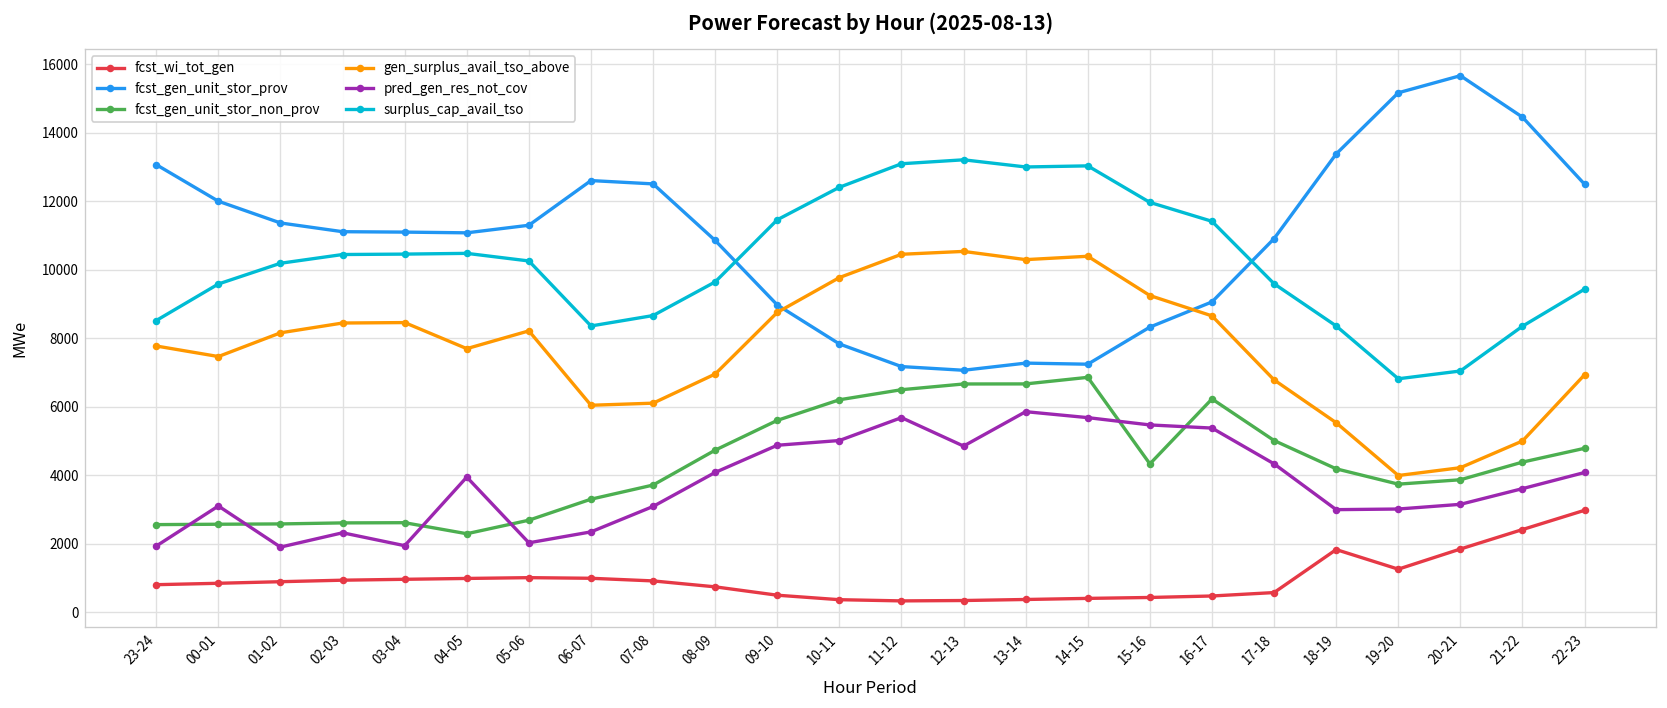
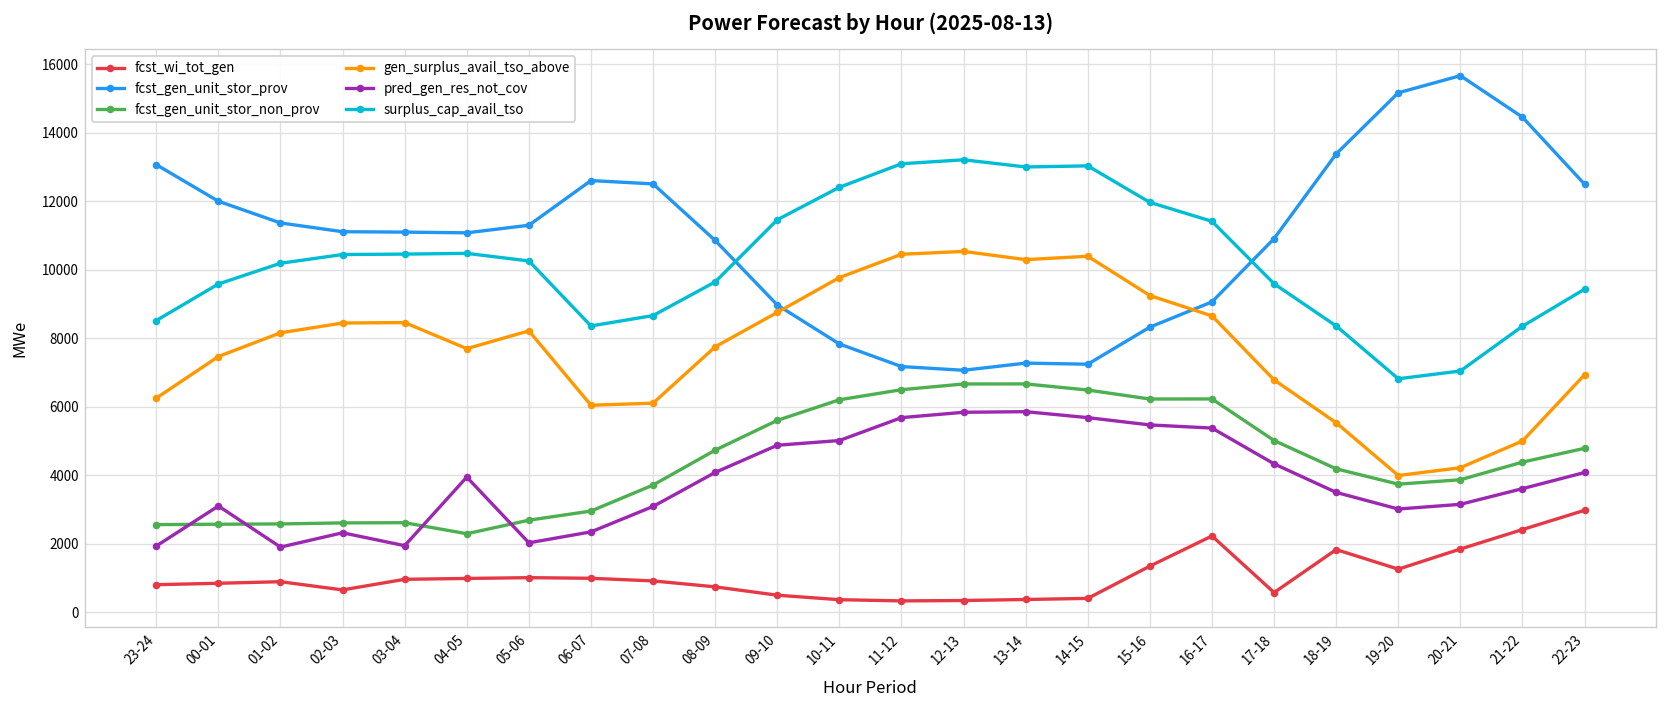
  {
    "fcst_wi_tot_gen": {
      "23-24": 800,
      "00-01": 900,
      "01-02": 900,
-     "02-03": 900,
+     "02-03": 700,
      "03-04": 1000,
      "04-05": 1000,
      "05-06": 1000,
      "06-07": 1000,
      "07-08": 900,
      "08-09": 700,
      "09-10": 500,
      "10-11": 400,
      "11-12": 300,
      "12-13": 300,
      "13-14": 400,
      "14-15": 400,
-     "15-16": 400,
-     "16-17": 500,
+     "15-16": 1400,
+     "16-17": 2200,
      "17-18": 600,
      "18-19": 1800,
      "19-20": 1300,
      "20-21": 1900,
      "21-22": 2400,
      "22-23": 3000
    },
    "fcst_gen_unit_stor_non_prov": {
      "23-24": 2600,
      "00-01": 2600,
      "01-02": 2600,
      "02-03": 2600,
      "03-04": 2600,
      "04-05": 2300,
      "05-06": 2700,
-     "06-07": 3300,
+     "06-07": 3000,
      "07-08": 3700,
      "08-09": 4700,
      "09-10": 5600,
      "10-11": 6200,
      "11-12": 6500,
      "12-13": 6700,
      "13-14": 6700,
-     "14-15": 6900,
-     "15-16": 4300,
+     "14-15": 6500,
+     "15-16": 6200,
      "16-17": 6200,
      "17-18": 5000,
      "18-19": 4200,
      "19-20": 3700,
      "20-21": 3900,
      "21-22": 4400,
      "22-23": 4800
    },
    "gen_surplus_avail_tso_above": {
-     "23-24": 7800,
+     "23-24": 6300,
      "00-01": 7500,
      "01-02": 8200,
      "02-03": 8400,
      "03-04": 8500,
      "04-05": 7700,
      "05-06": 8200,
      "06-07": 6000,
      "07-08": 6100,
-     "08-09": 7000,
+     "08-09": 7800,
      "09-10": 8800,
      "10-11": 9800,
      "11-12": 10500,
      "12-13": 10500,
      "13-14": 10300,
      "14-15": 10400,
      "15-16": 9200,
      "16-17": 8700,
      "17-18": 6800,
      "18-19": 5500,
      "19-20": 4000,
      "20-21": 4200,
      "21-22": 5000,
      "22-23": 6900
    },
    "pred_gen_res_not_cov": {
      "23-24": 1900,
      "00-01": 3100,
      "01-02": 1900,
      "02-03": 2300,
      "03-04": 1900,
      "04-05": 4000,
      "05-06": 2000,
      "06-07": 2400,
      "07-08": 3100,
      "08-09": 4100,
      "09-10": 4900,
      "10-11": 5000,
      "11-12": 5700,
-     "12-13": 4900,
+     "12-13": 5800,
      "13-14": 5900,
      "14-15": 5700,
      "15-16": 5500,
      "16-17": 5400,
      "17-18": 4300,
-     "18-19": 3000,
+     "18-19": 3500,
      "19-20": 3000,
      "20-21": 3200,
      "21-22": 3600,
      "22-23": 4100
    }
  }
